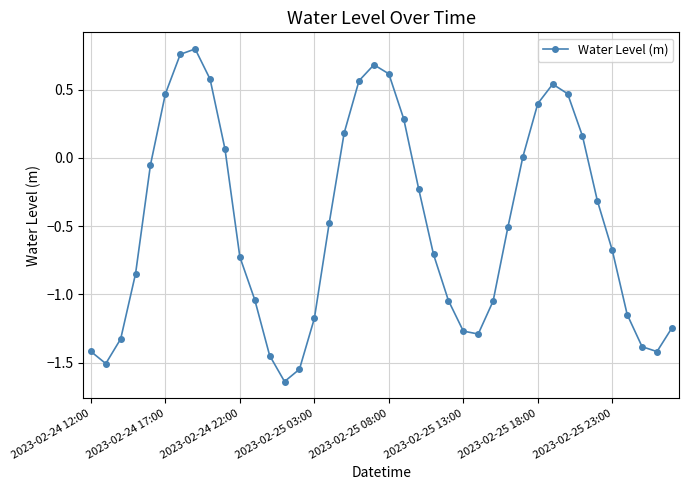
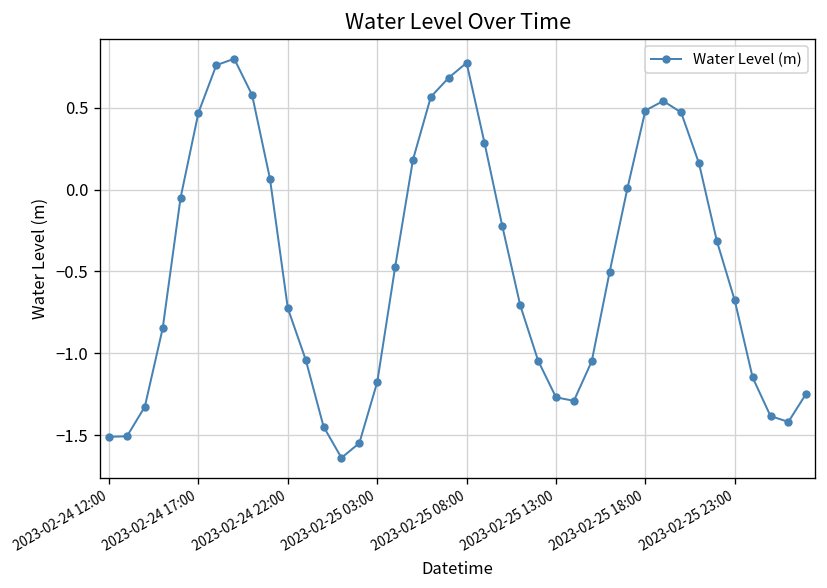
  {
-   "2023-02-24 12:00": -1.42,
+   "2023-02-24 12:00": -1.51,
    "2023-02-24 17:00": 0.47,
    "2023-02-24 22:00": -0.73,
    "2023-02-25 03:00": -1.18,
-   "2023-02-25 08:00": 0.62,
+   "2023-02-25 08:00": 0.77,
    "2023-02-25 13:00": -1.27,
-   "2023-02-25 18:00": 0.40,
+   "2023-02-25 18:00": 0.48,
    "2023-02-25 23:00": -0.68
  }
